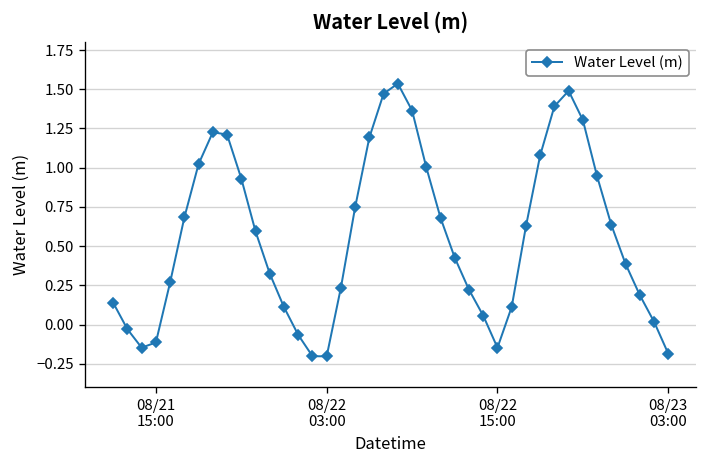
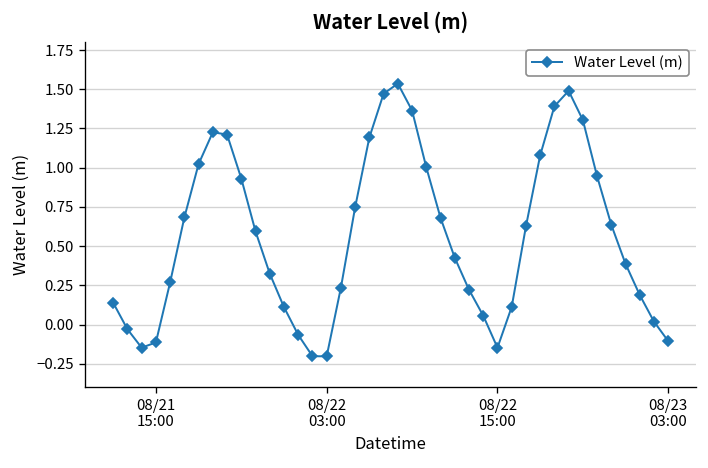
  {
    "08/21 15:00": -0.11,
    "08/22 03:00": -0.20,
    "08/22 15:00": -0.15,
-   "08/23 03:00": -0.19
+   "08/23 03:00": -0.11
  }
